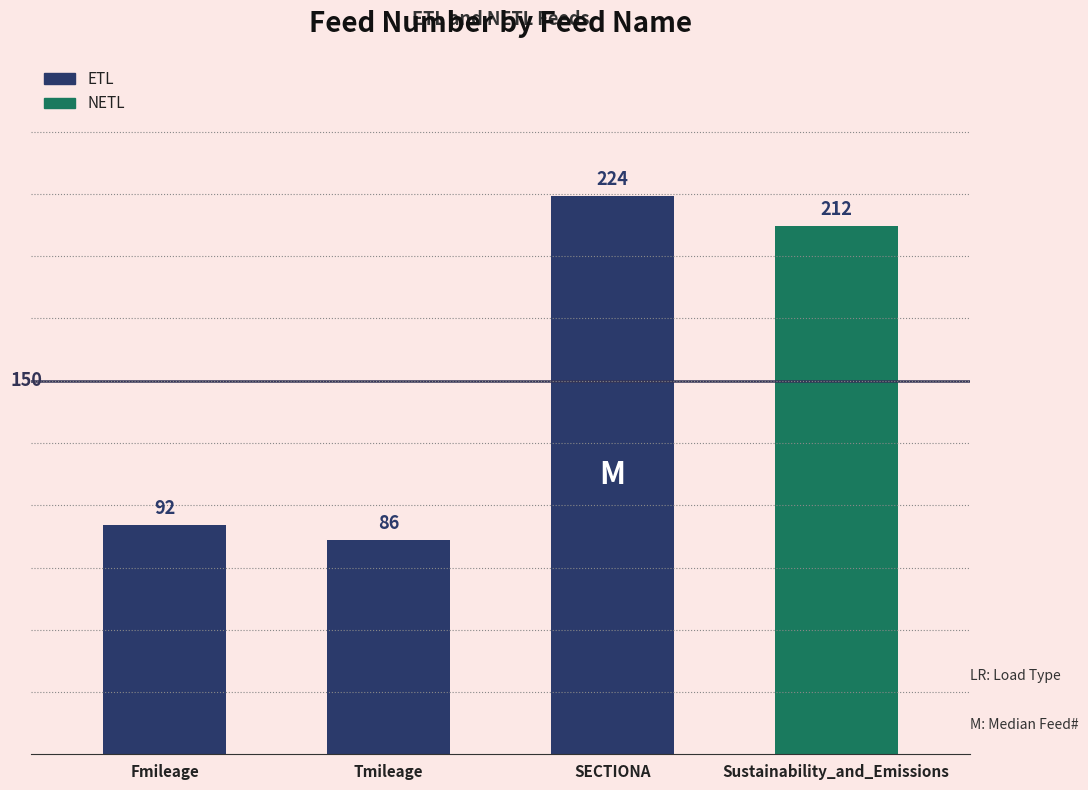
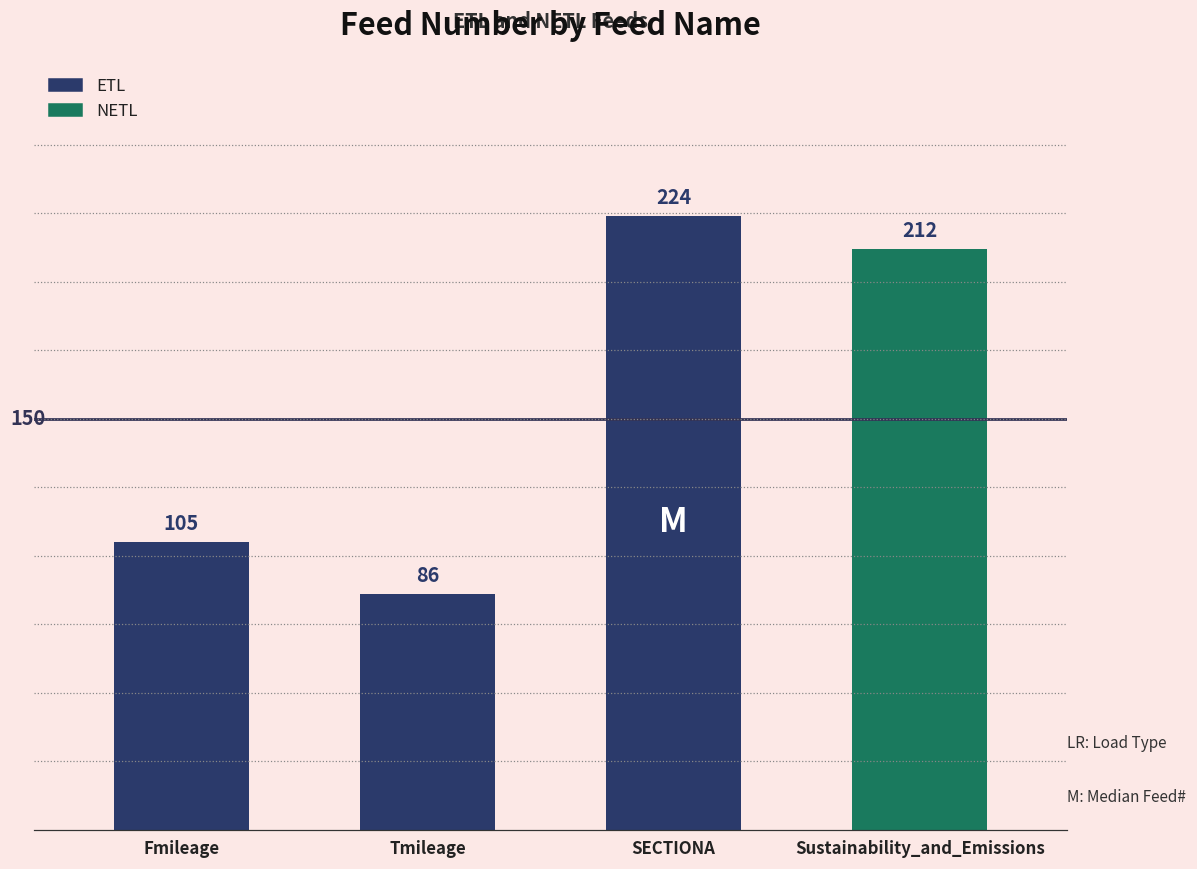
  {
-   "Fmileage": 92,
+   "Fmileage": 105,
    "Tmileage": 86,
    "SECTIONA": 224,
    "Sustainability_and_Emissions": 212
  }
